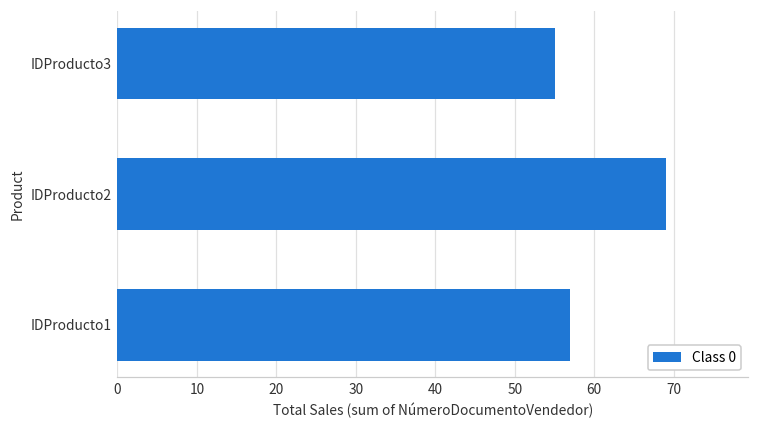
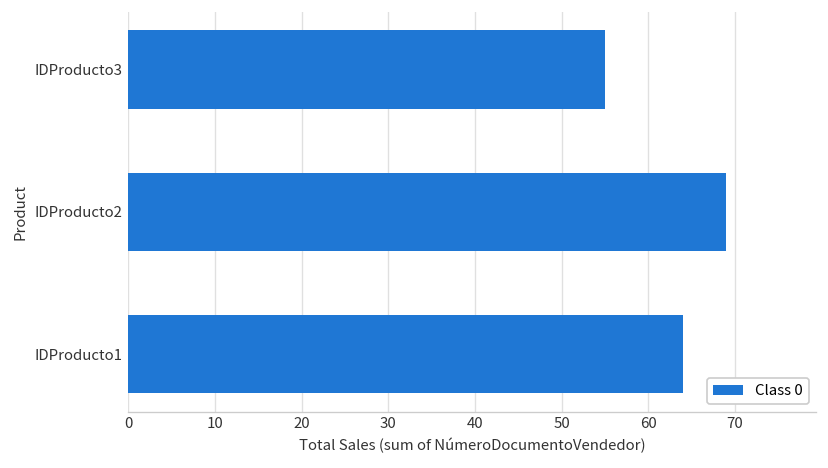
  {
    "IDProducto3": 55,
    "IDProducto2": 69,
-   "IDProducto1": 57
+   "IDProducto1": 64
  }
